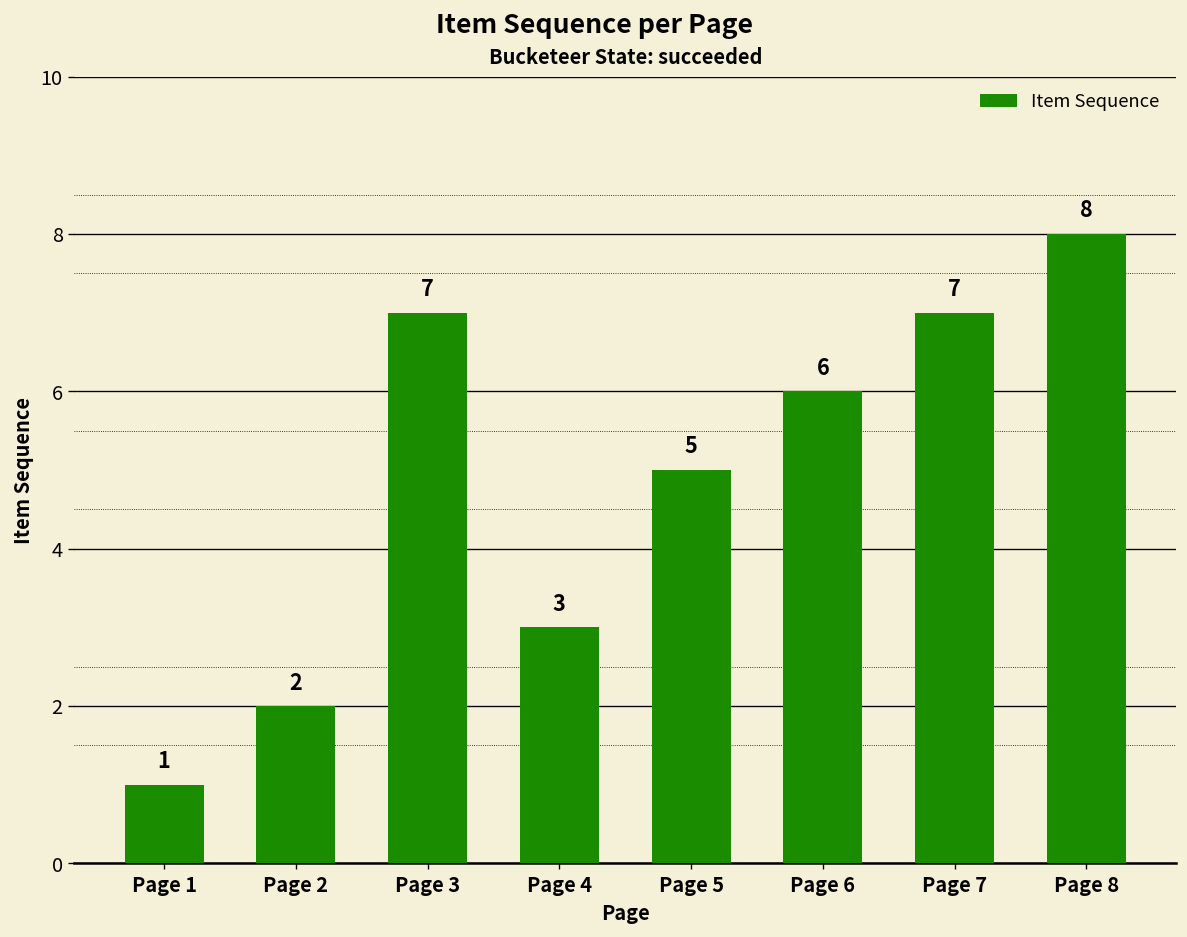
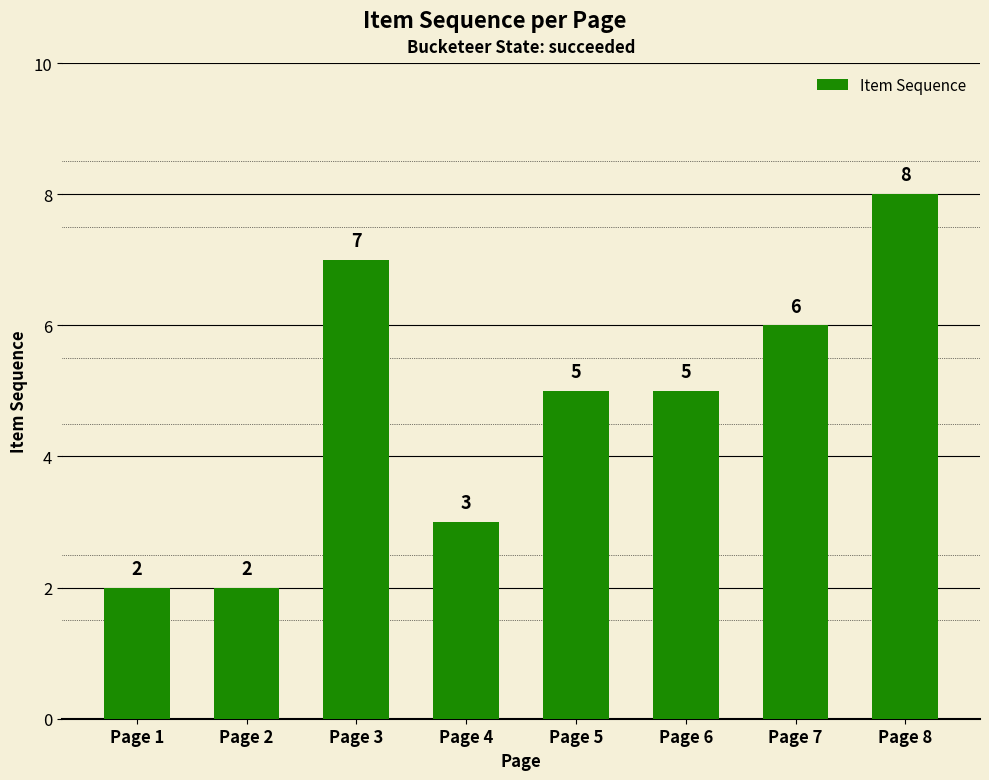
  {
-   "Page 1": 1,
+   "Page 1": 2,
    "Page 2": 2,
    "Page 3": 7,
    "Page 4": 3,
    "Page 5": 5,
-   "Page 6": 6,
-   "Page 7": 7,
+   "Page 6": 5,
+   "Page 7": 6,
    "Page 8": 8
  }
